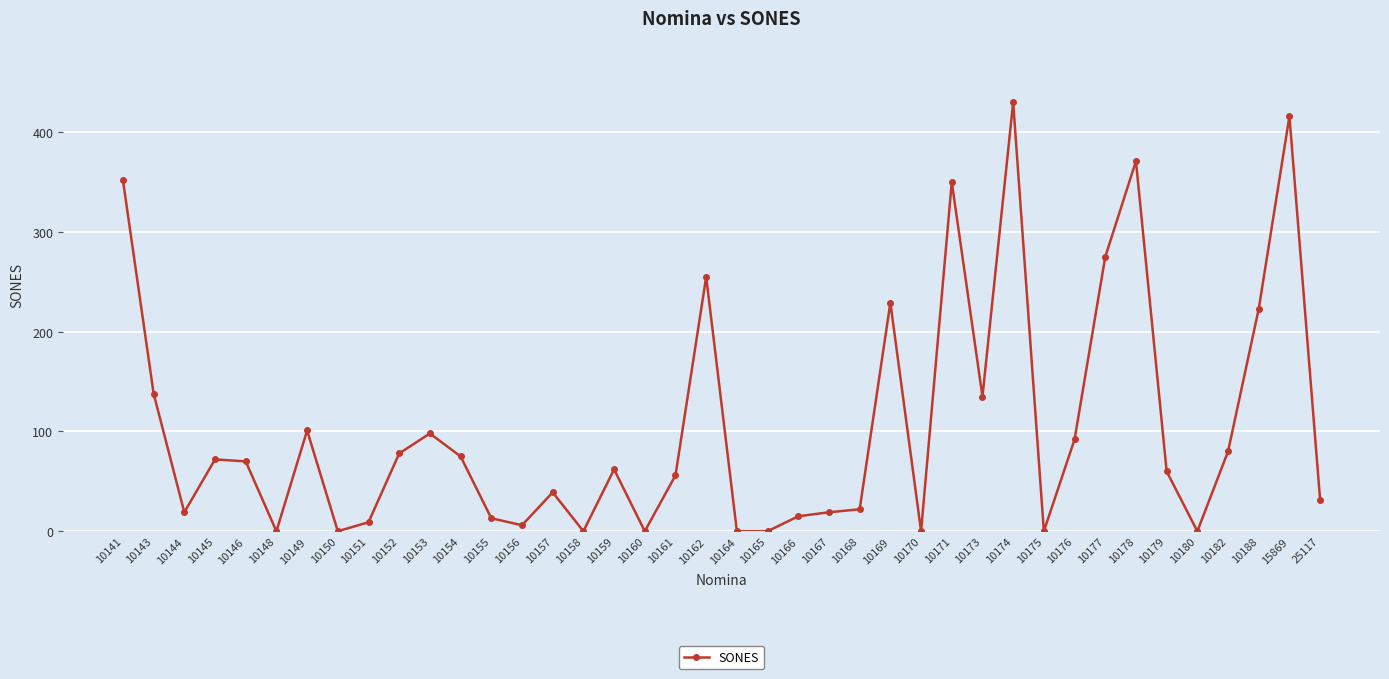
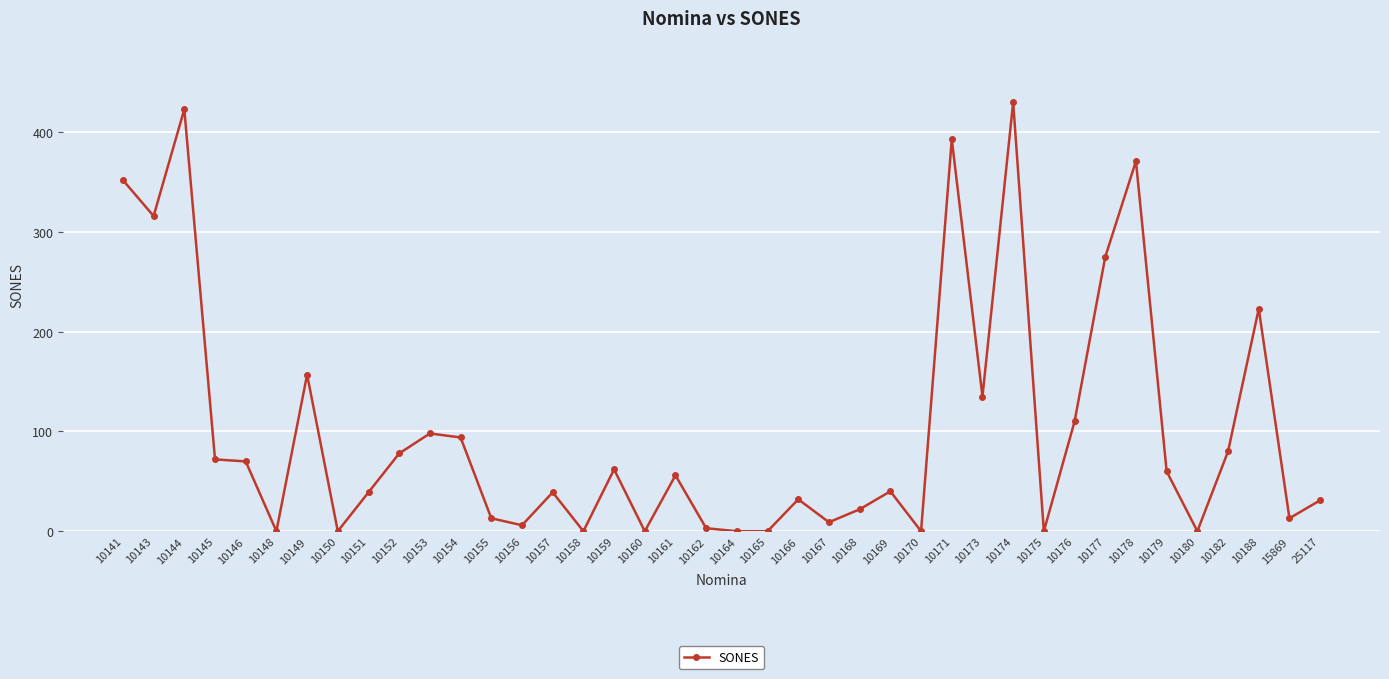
  {
    "10141": 350,
-   "10143": 140,
-   "10144": 20,
+   "10143": 320,
+   "10144": 420,
    "10145": 70,
    "10146": 70,
    "10148": 0,
-   "10149": 100,
+   "10149": 160,
    "10150": 0,
-   "10151": 10,
+   "10151": 40,
    "10152": 80,
    "10153": 100,
-   "10154": 80,
+   "10154": 90,
    "10155": 10,
    "10156": 10,
    "10157": 40,
    "10158": 0,
    "10159": 60,
    "10160": 0,
    "10161": 60,
-   "10162": 260,
+   "10162": 0,
    "10164": 0,
    "10165": 0,
-   "10166": 20,
-   "10167": 20,
+   "10166": 30,
+   "10167": 10,
    "10168": 20,
-   "10169": 230,
+   "10169": 40,
    "10170": 0,
-   "10171": 350,
+   "10171": 390,
    "10173": 140,
    "10174": 430,
    "10175": 0,
-   "10176": 90,
+   "10176": 110,
    "10177": 280,
    "10178": 370,
    "10179": 60,
    "10180": 0,
    "10182": 80,
    "10188": 220,
-   "15869": 420,
+   "15869": 10,
    "25117": 30
  }
